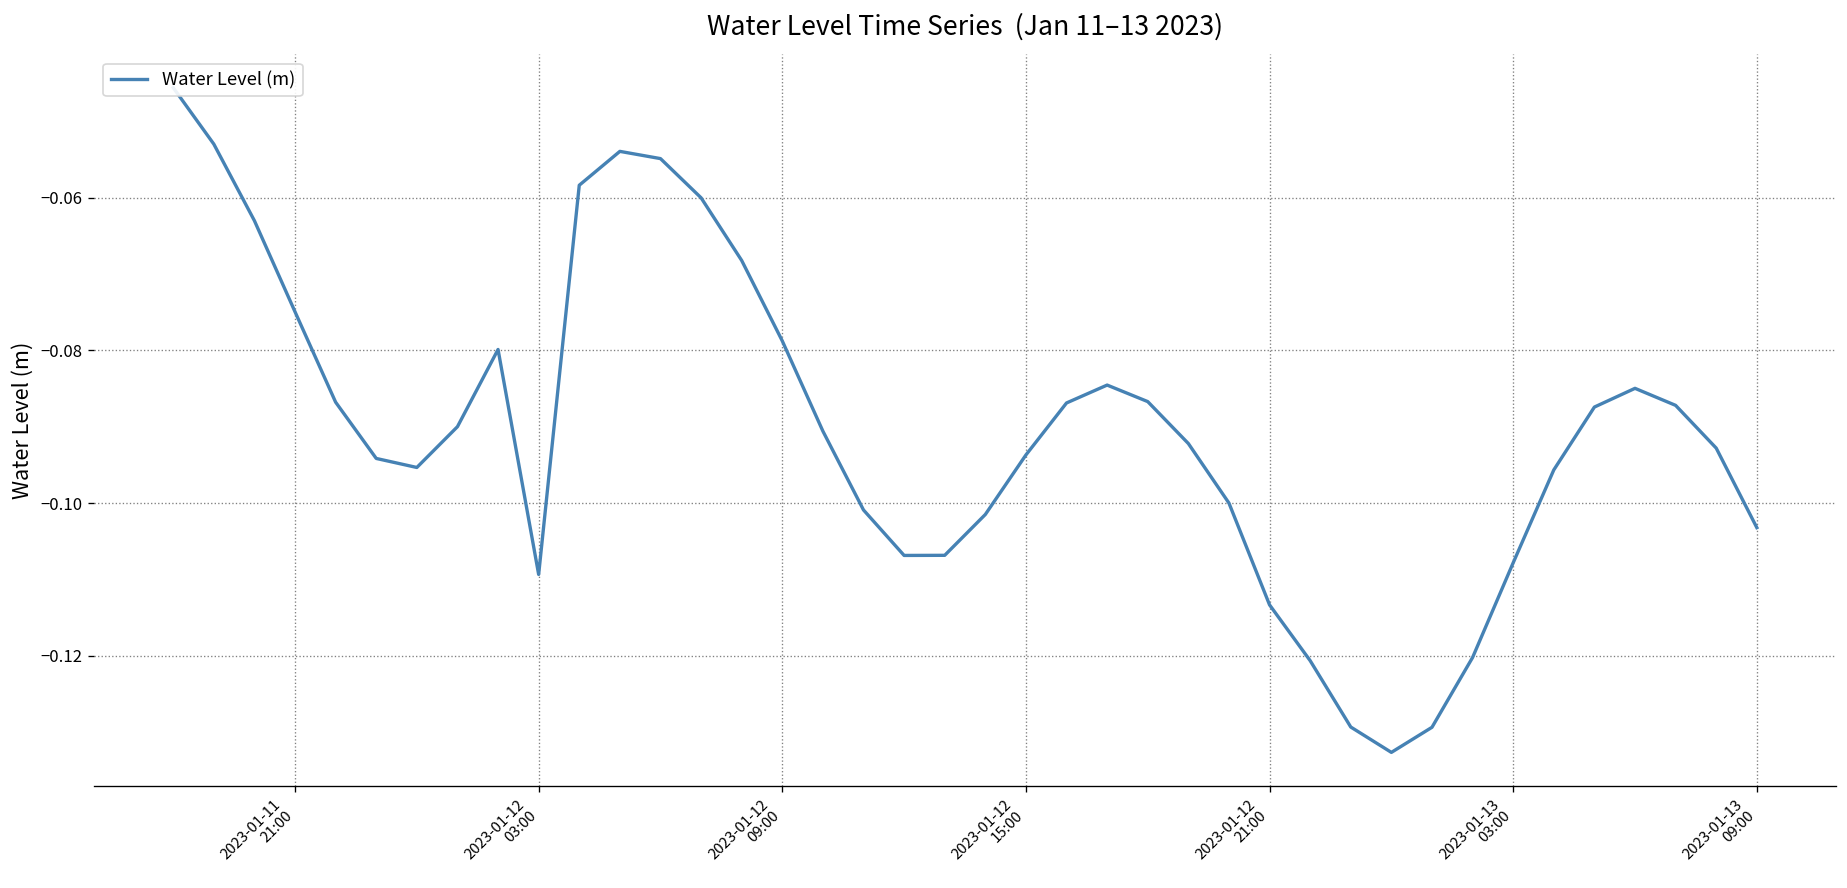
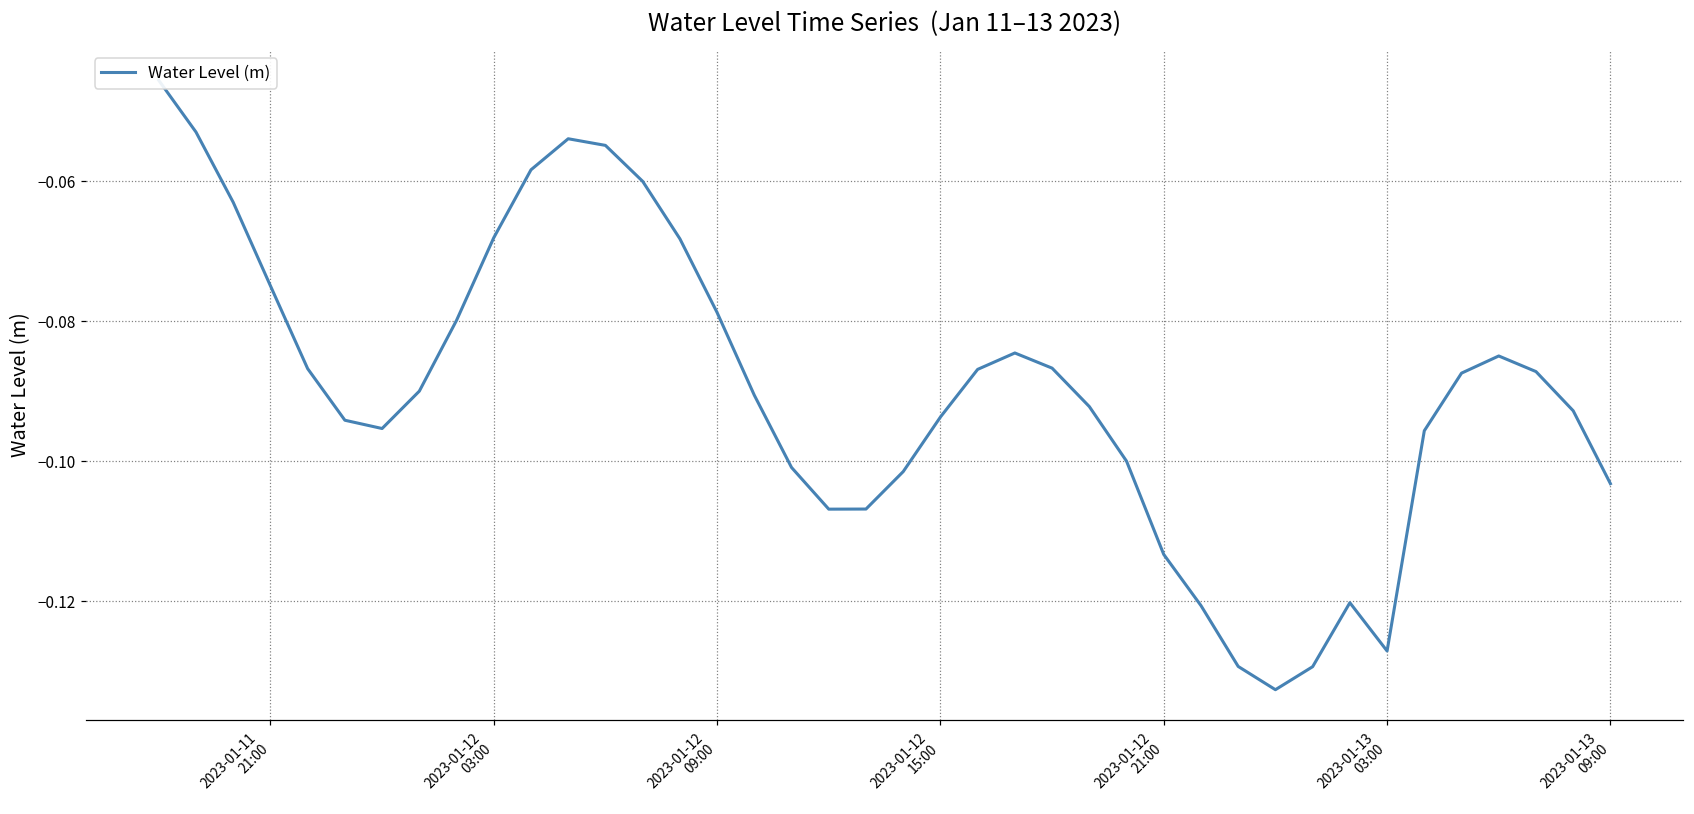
  {
    "2023-01-11 21:00": -0.075,
-   "2023-01-12 03:00": -0.109,
+   "2023-01-12 03:00": -0.068,
    "2023-01-12 09:00": -0.079,
    "2023-01-12 15:00": -0.094,
    "2023-01-12 21:00": -0.113,
-   "2023-01-13 03:00": -0.108,
+   "2023-01-13 03:00": -0.127,
    "2023-01-13 09:00": -0.103
  }
